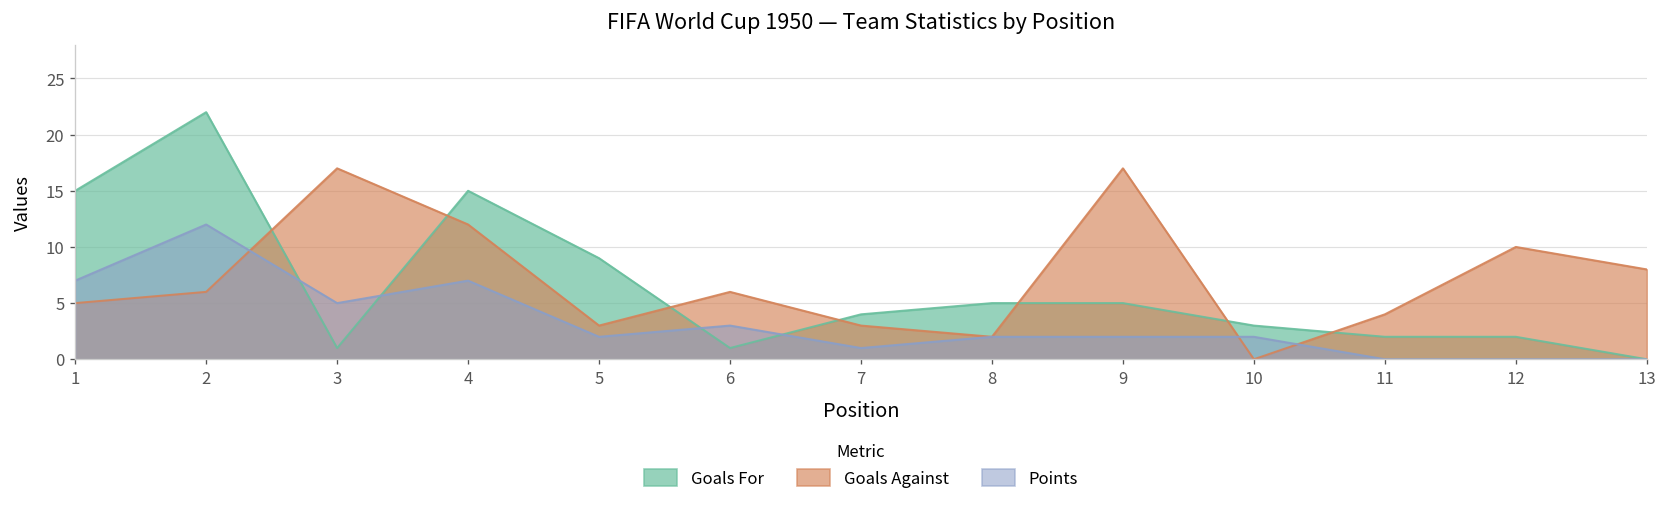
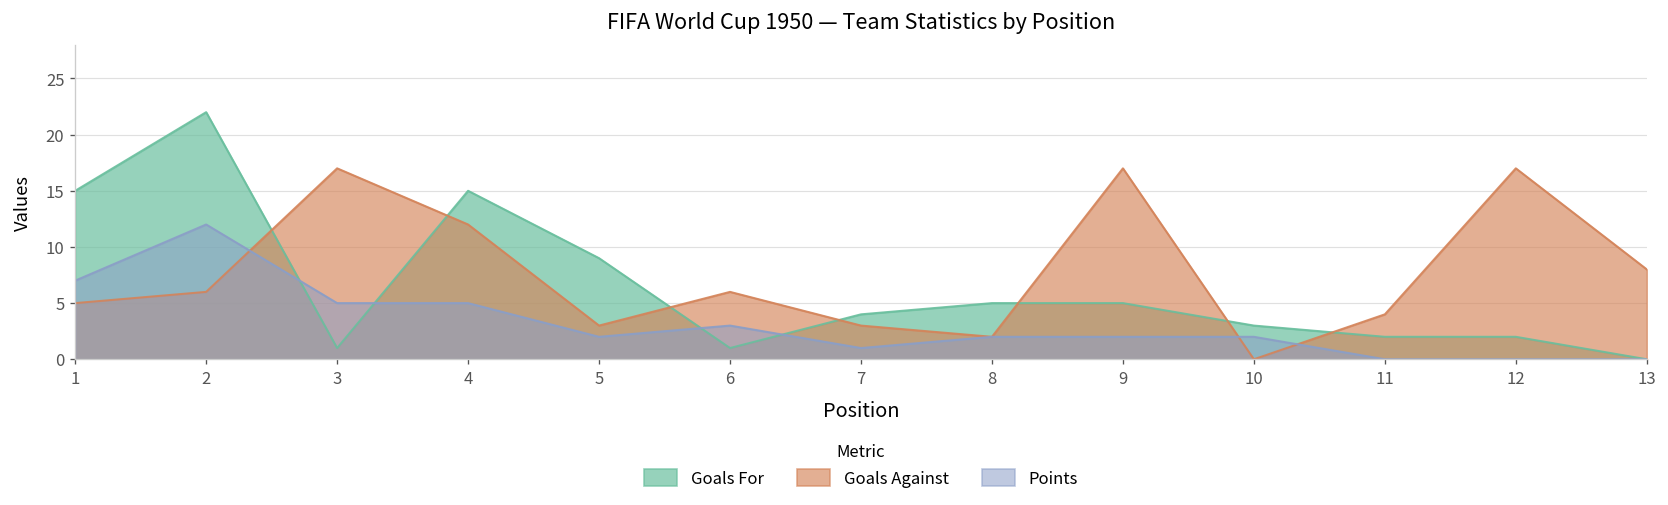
  {
    "Goals For": {
      "1": 15,
      "2": 22,
      "3": 1,
      "4": 15,
      "5": 9,
      "6": 1,
      "7": 4,
      "8": 5,
      "9": 5,
      "10": 3,
      "11": 2,
      "12": 2
    },
    "Goals Against": {
      "1": 5,
      "2": 6,
      "3": 17,
      "4": 12,
      "5": 3,
      "6": 6,
      "7": 3,
      "9": 17,
      "10": 0,
      "11": 4,
-     "12": 10,
+     "12": 17,
      "13": 8
    },
    "Points": {
      "1": 7,
      "2": 12,
      "3": 5,
-     "4": 7,
+     "4": 5,
      "5": 2,
      "6": 3,
      "7": 1,
      "9": 2,
      "10": 2,
      "11": 0,
      "12": 0
    }
  }
